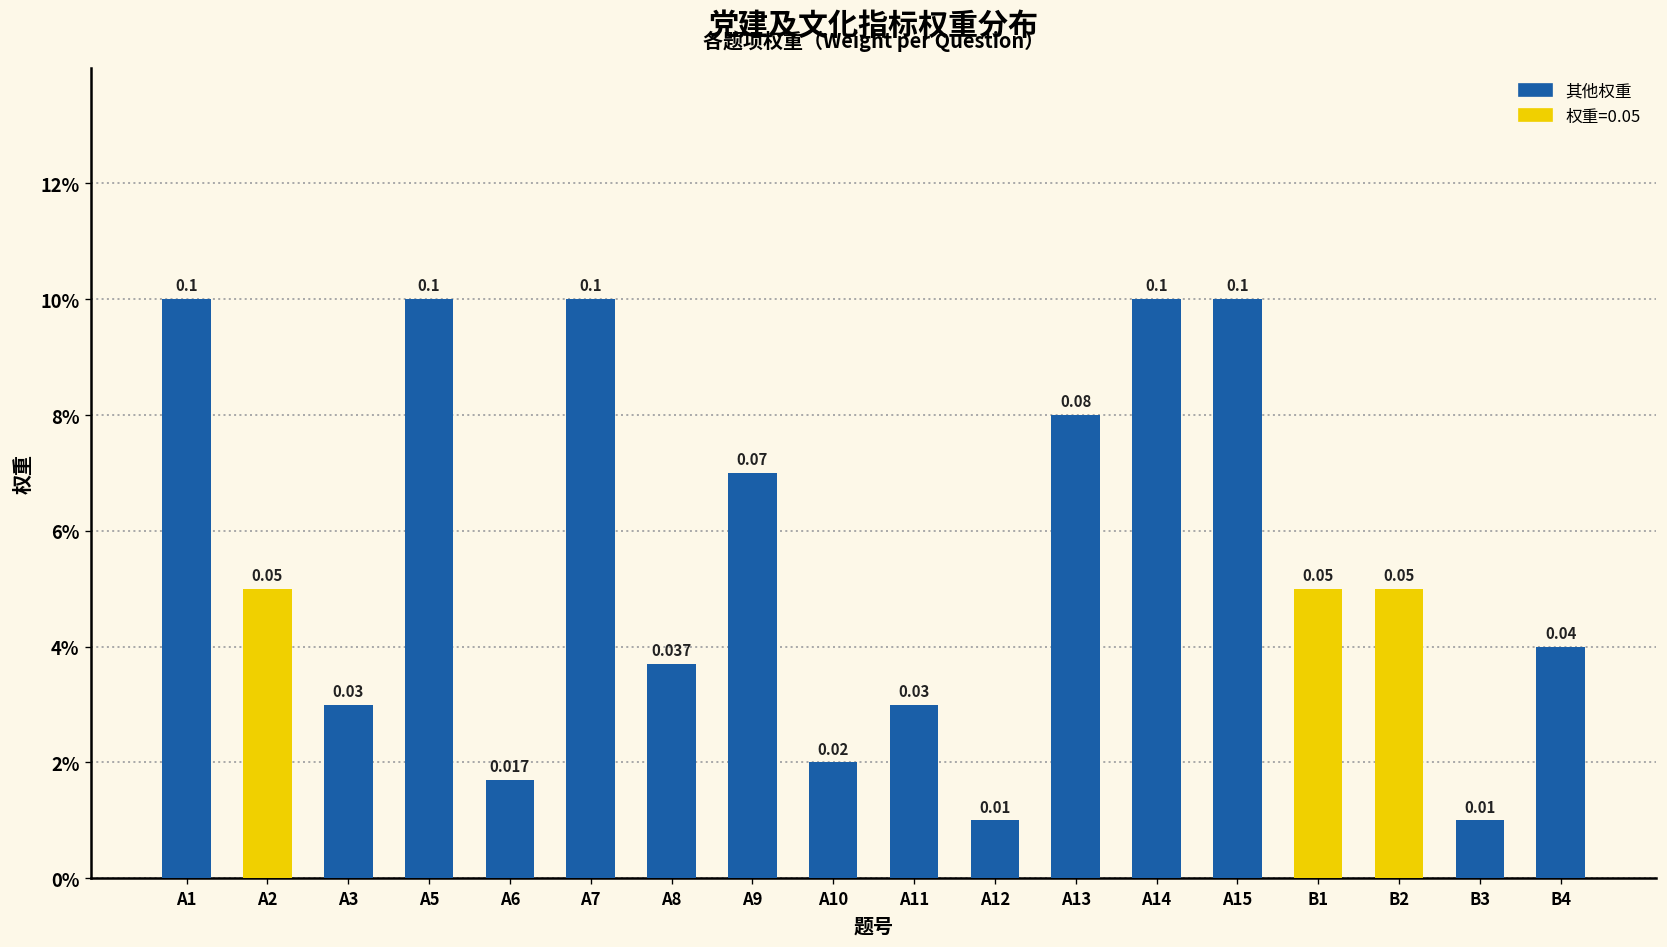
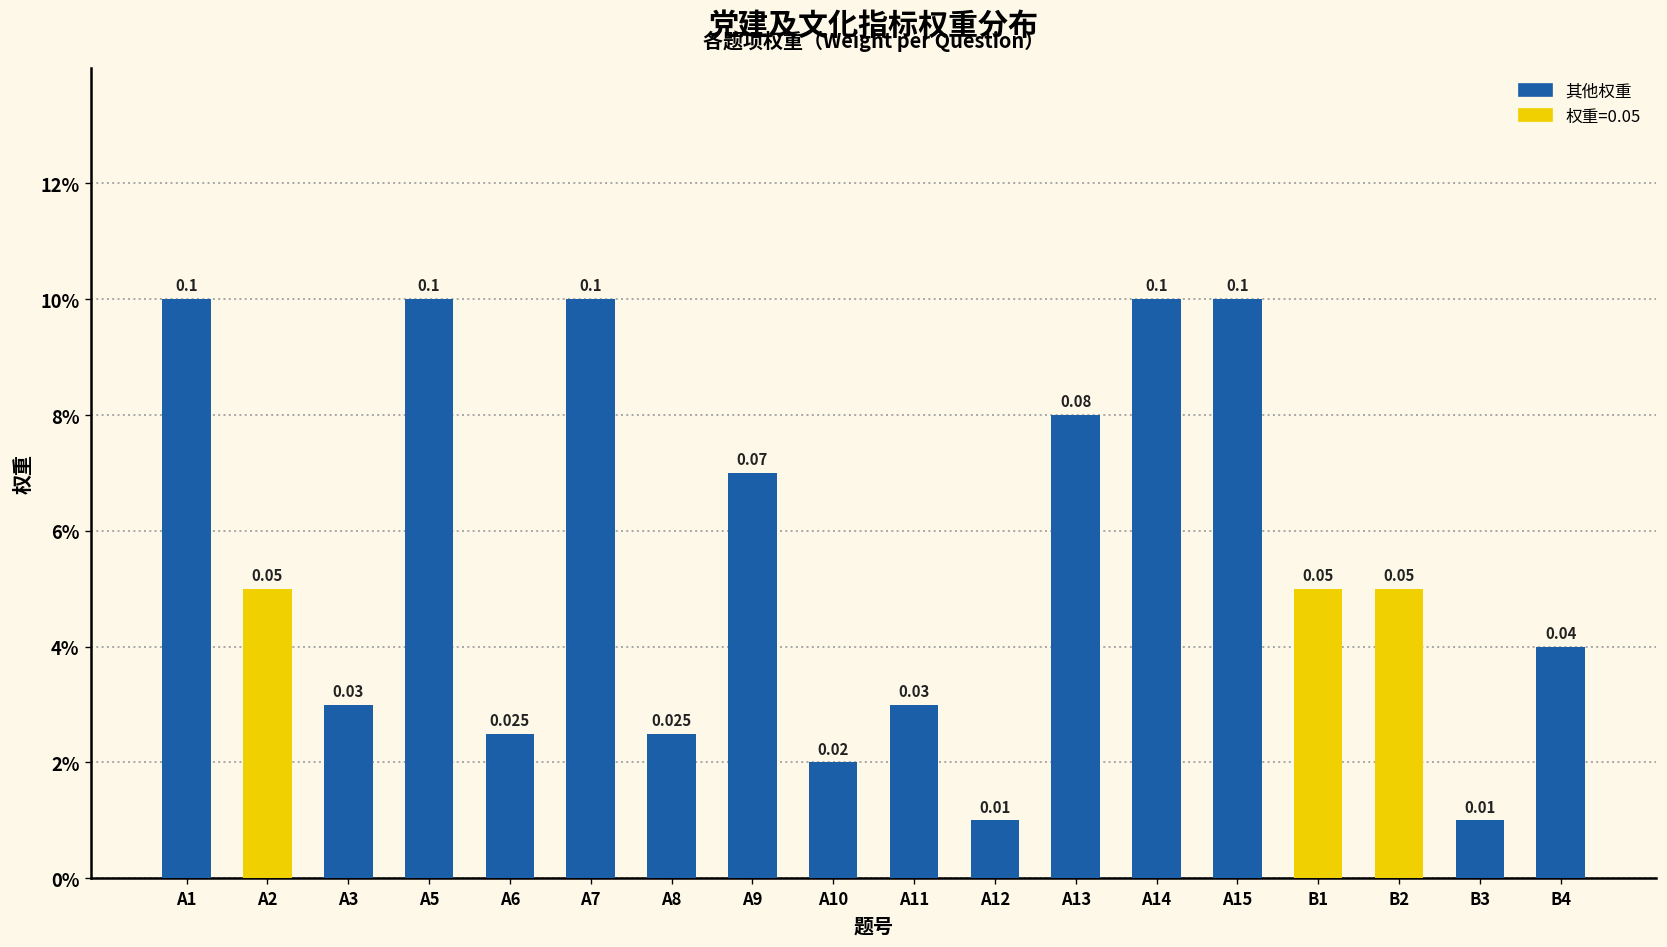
  {
    "A1": 0.1,
    "A2": 0.05,
    "A3": 0.03,
    "A5": 0.1,
-   "A6": 0.017,
+   "A6": 0.025,
    "A7": 0.1,
-   "A8": 0.037,
+   "A8": 0.025,
    "A9": 0.07,
    "A10": 0.02,
    "A11": 0.03,
    "A12": 0.01,
    "A13": 0.08,
    "A14": 0.1,
    "A15": 0.1,
    "B1": 0.05,
    "B2": 0.05,
    "B3": 0.01,
    "B4": 0.04
  }
